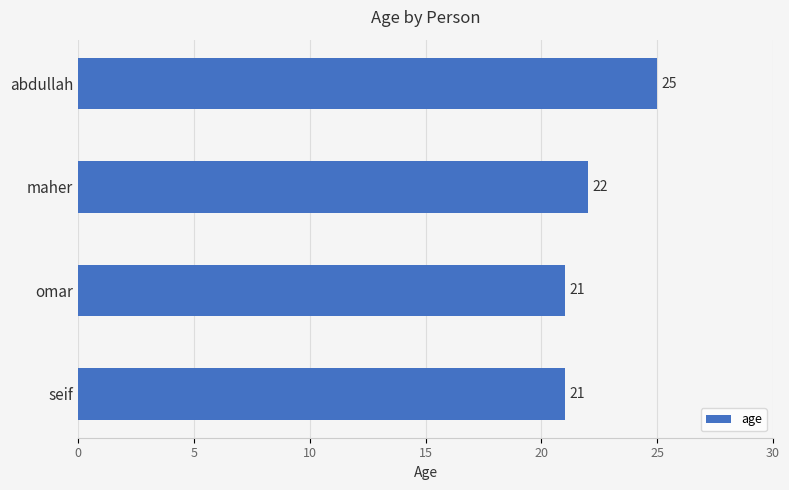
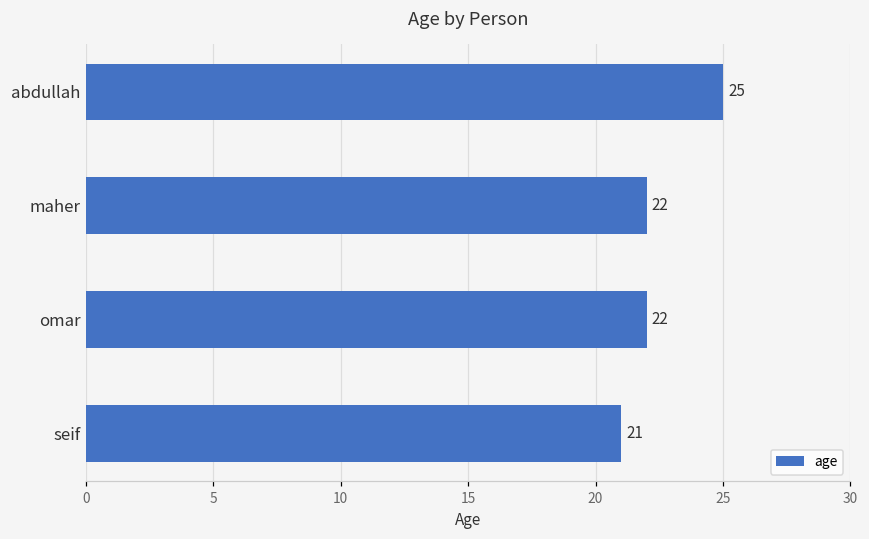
  {
    "abdullah": 25,
    "maher": 22,
-   "omar": 21,
+   "omar": 22,
    "seif": 21
  }
